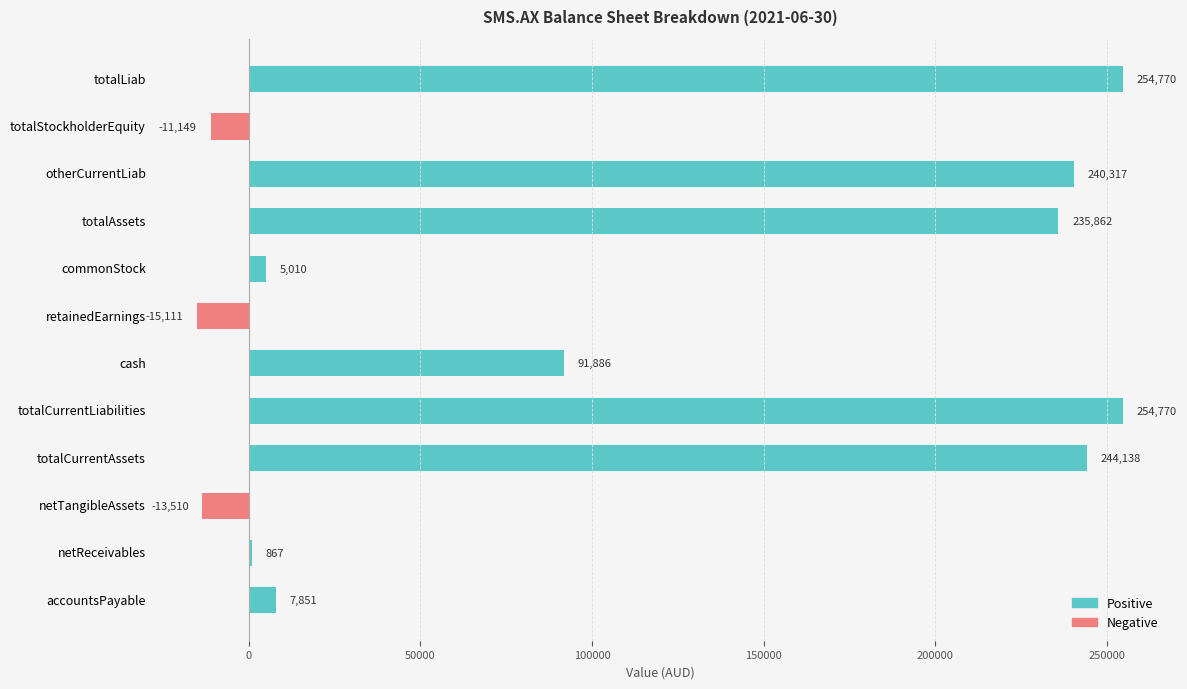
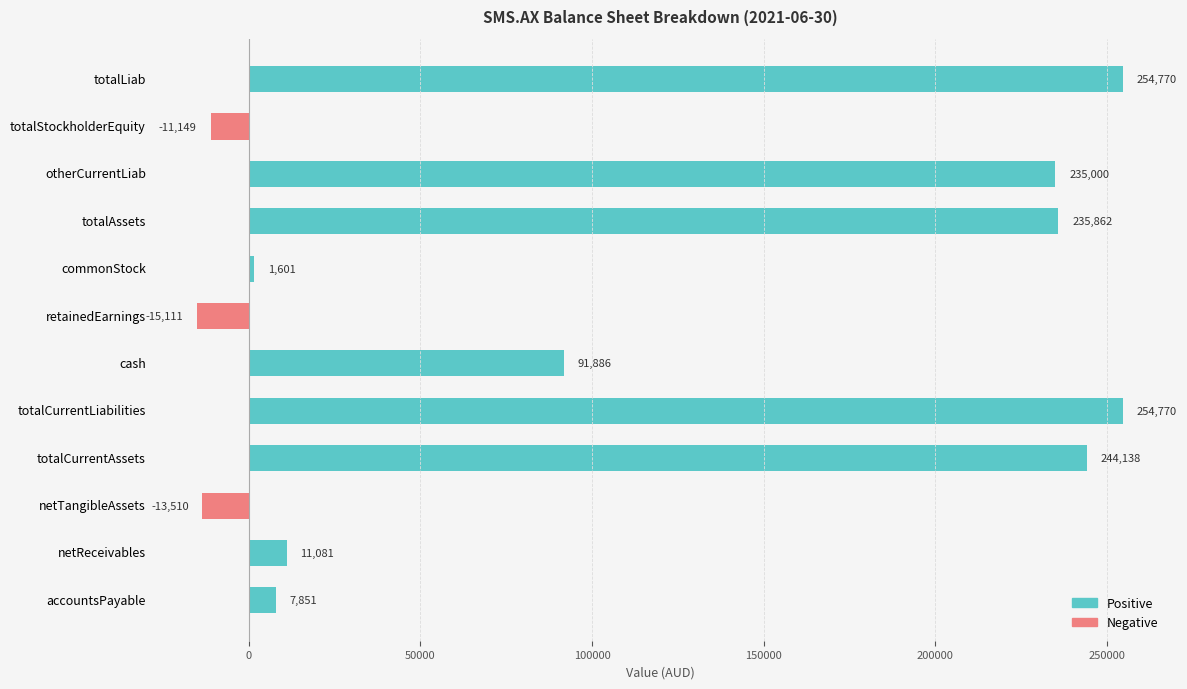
  {
    "totalLiab": "254,770",
    "totalStockholderEquity": "-11,149",
-   "otherCurrentLiab": "240,317",
+   "otherCurrentLiab": "235,000",
    "totalAssets": "235,862",
-   "commonStock": "5,010",
+   "commonStock": "1,601",
    "retainedEarnings": "-15,111",
    "cash": "91,886",
    "totalCurrentLiabilities": "254,770",
    "totalCurrentAssets": "244,138",
    "netTangibleAssets": "-13,510",
-   "netReceivables": "867",
+   "netReceivables": "11,081",
    "accountsPayable": "7,851"
  }
